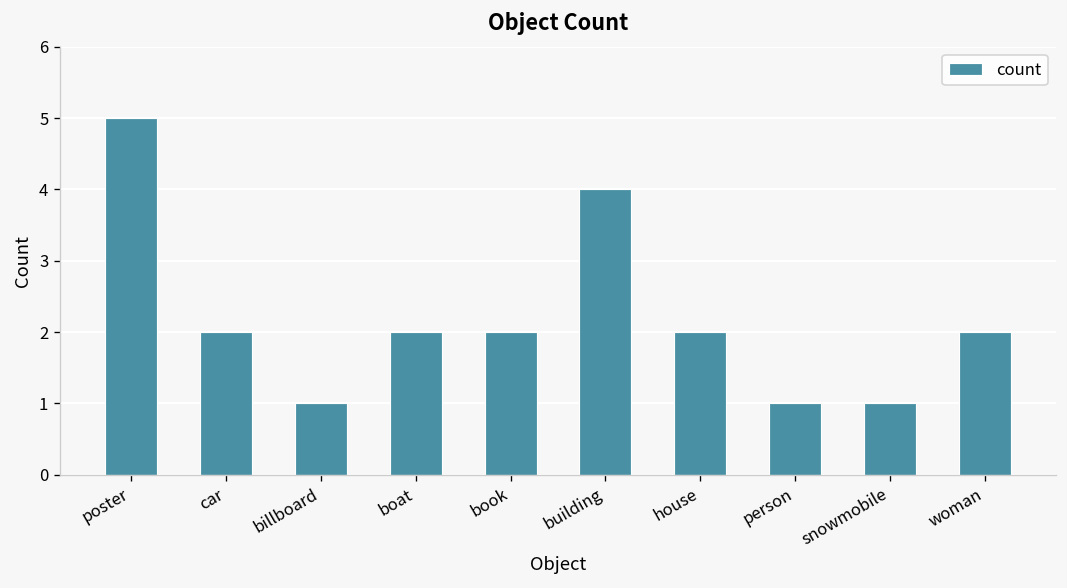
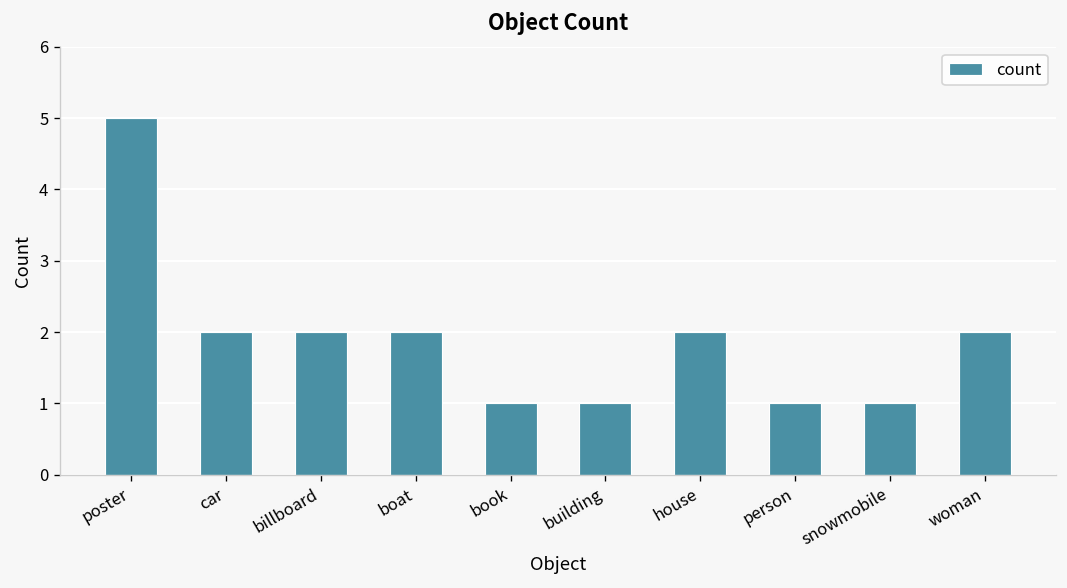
  {
    "poster": 5,
    "car": 2,
-   "billboard": 1,
+   "billboard": 2,
    "boat": 2,
-   "book": 2,
-   "building": 4,
+   "book": 1,
+   "building": 1,
    "house": 2,
    "person": 1,
    "snowmobile": 1,
    "woman": 2
  }
